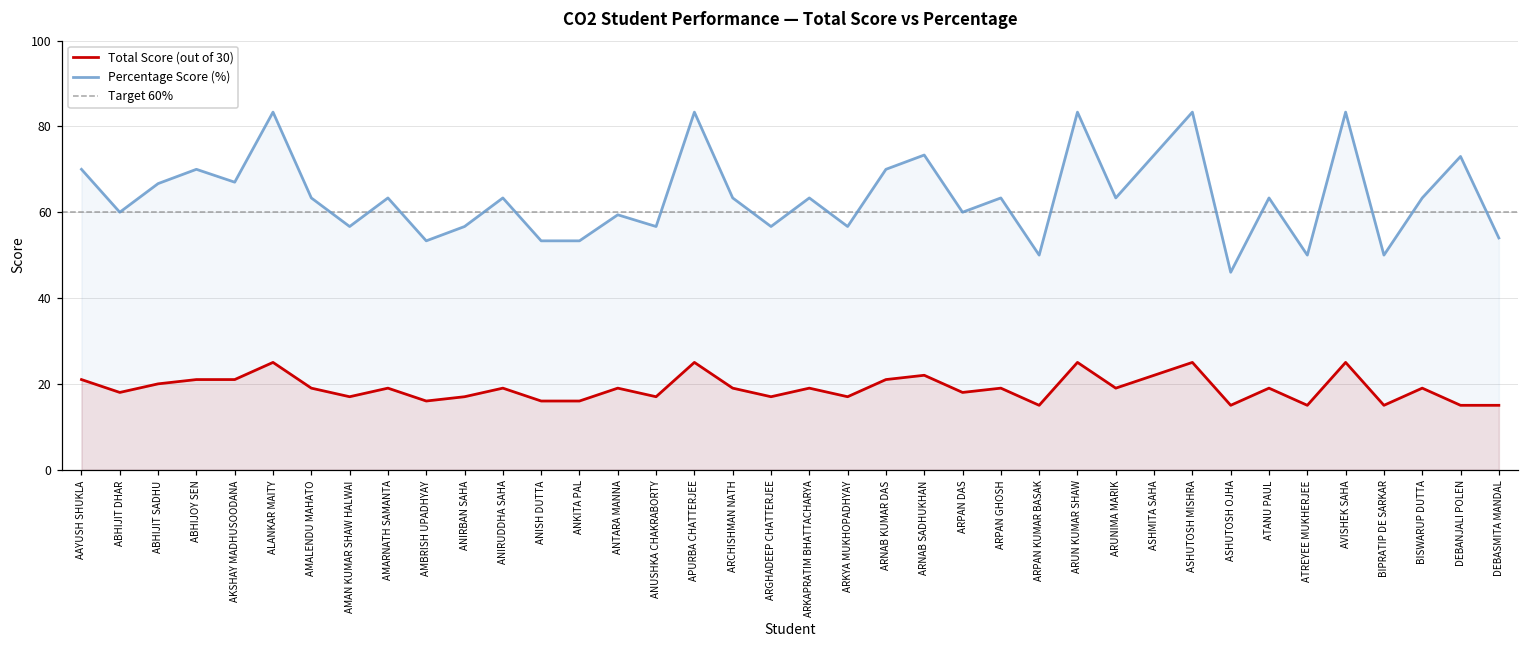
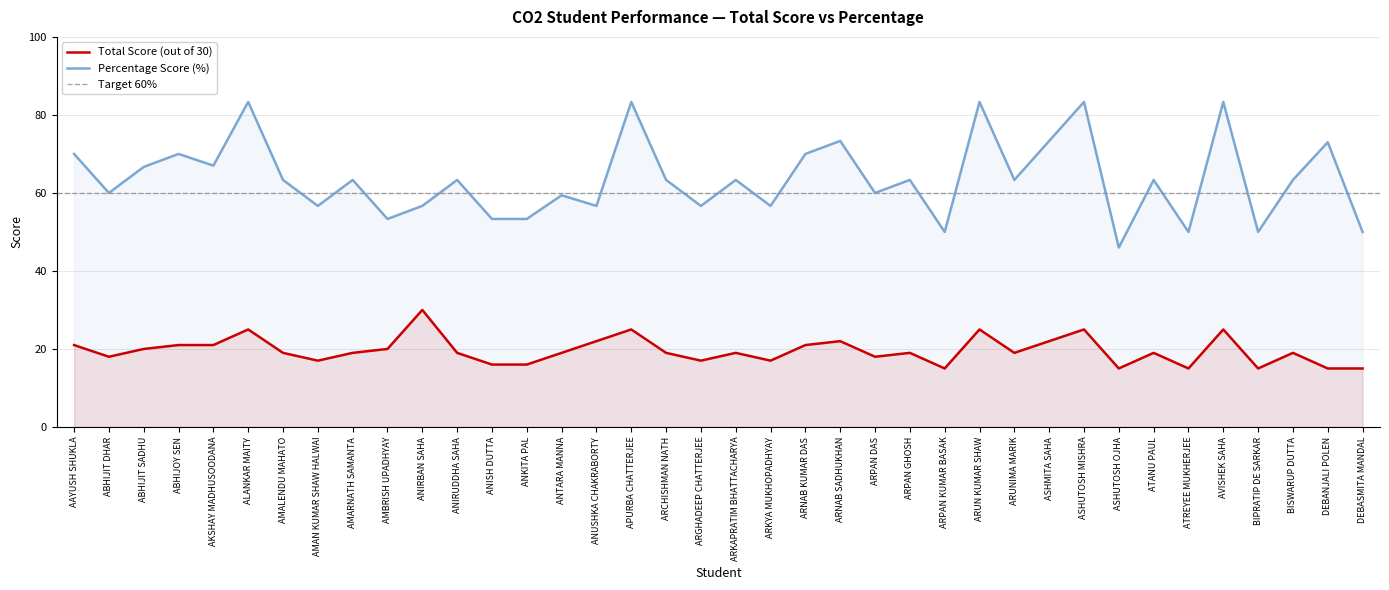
  {
    "Total Score (out of 30)": {
      "AAYUSH SHUKLA": 21,
      "ABHIJIT DHAR": 18,
      "ABHIJIT SADHU": 20,
      "ABHIJOY SEN": 21,
      "AKSHAY MADHUSOODANA": 21,
      "ALANKAR MAITY": 25,
      "AMALENDU MAHATO": 19,
      "AMAN KUMAR SHAW HALWAI": 17,
      "AMARNATH SAMANTA": 19,
-     "AMBRISH UPADHYAY": 16,
-     "ANIRBAN SAHA": 17,
+     "AMBRISH UPADHYAY": 20,
+     "ANIRBAN SAHA": 30,
      "ANIRUDDHA SAHA": 19,
      "ANISH DUTTA": 16,
      "ANKITA PAL": 16,
      "ANTARA MANNA": 19,
-     "ANUSHKA CHAKRABORTY": 17,
+     "ANUSHKA CHAKRABORTY": 22,
      "APURBA CHATTERJEE": 25,
      "ARCHISHMAN NATH": 19,
      "ARGHADEEP CHATTERJEE": 17,
      "ARKAPRATIM BHATTACHARYA": 19,
      "ARKYA MUKHOPADHYAY": 17,
      "ARNAB KUMAR DAS": 21,
      "ARNAB SADHUKHAN": 22,
      "ARPAN DAS": 18,
      "ARPAN GHOSH": 19,
      "ARPAN KUMAR BASAK": 15,
      "ARUN KUMAR SHAW": 25,
      "ARUNIMA MARIK": 19,
      "ASHMITA SAHA": 22,
      "ASHUTOSH MISHRA": 25,
      "ASHUTOSH OJHA": 15,
      "ATANU PAUL": 19,
      "ATREYEE MUKHERJEE": 15,
      "AVISHEK SAHA": 25,
      "BIPRATIP DE SARKAR": 15,
      "BISWARUP DUTTA": 19,
      "DEBANJALI POLEN": 15,
      "DEBASMITA MANDAL": 15
    },
    "Percentage Score (%)": {
      "AAYUSH SHUKLA": 70,
      "ABHIJIT DHAR": 60,
      "ABHIJIT SADHU": 67,
      "ABHIJOY SEN": 70,
      "AKSHAY MADHUSOODANA": 67,
      "ALANKAR MAITY": 83,
      "AMALENDU MAHATO": 63,
      "AMAN KUMAR SHAW HALWAI": 57,
      "AMARNATH SAMANTA": 63,
      "AMBRISH UPADHYAY": 53,
      "ANIRBAN SAHA": 57,
      "ANIRUDDHA SAHA": 63,
      "ANISH DUTTA": 53,
      "ANKITA PAL": 53,
      "ANTARA MANNA": 59,
      "ANUSHKA CHAKRABORTY": 57,
      "APURBA CHATTERJEE": 83,
      "ARCHISHMAN NATH": 63,
      "ARGHADEEP CHATTERJEE": 57,
      "ARKAPRATIM BHATTACHARYA": 63,
      "ARKYA MUKHOPADHYAY": 57,
      "ARNAB KUMAR DAS": 70,
      "ARNAB SADHUKHAN": 73,
      "ARPAN DAS": 60,
      "ARPAN GHOSH": 63,
      "ARPAN KUMAR BASAK": 50,
      "ARUN KUMAR SHAW": 83,
      "ARUNIMA MARIK": 63,
      "ASHMITA SAHA": 73,
      "ASHUTOSH MISHRA": 83,
      "ASHUTOSH OJHA": 46,
      "ATANU PAUL": 63,
      "ATREYEE MUKHERJEE": 50,
      "AVISHEK SAHA": 83,
      "BIPRATIP DE SARKAR": 50,
      "BISWARUP DUTTA": 63,
      "DEBANJALI POLEN": 73,
-     "DEBASMITA MANDAL": 54
+     "DEBASMITA MANDAL": 50
    }
  }
